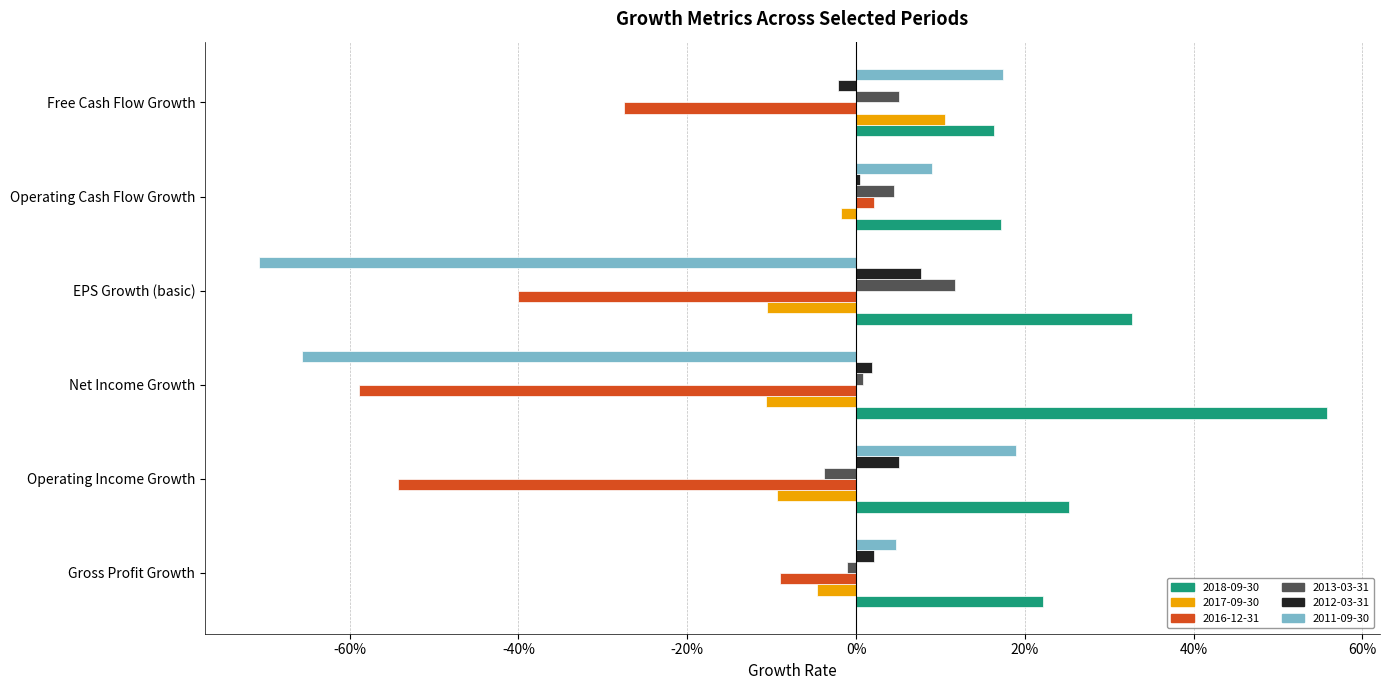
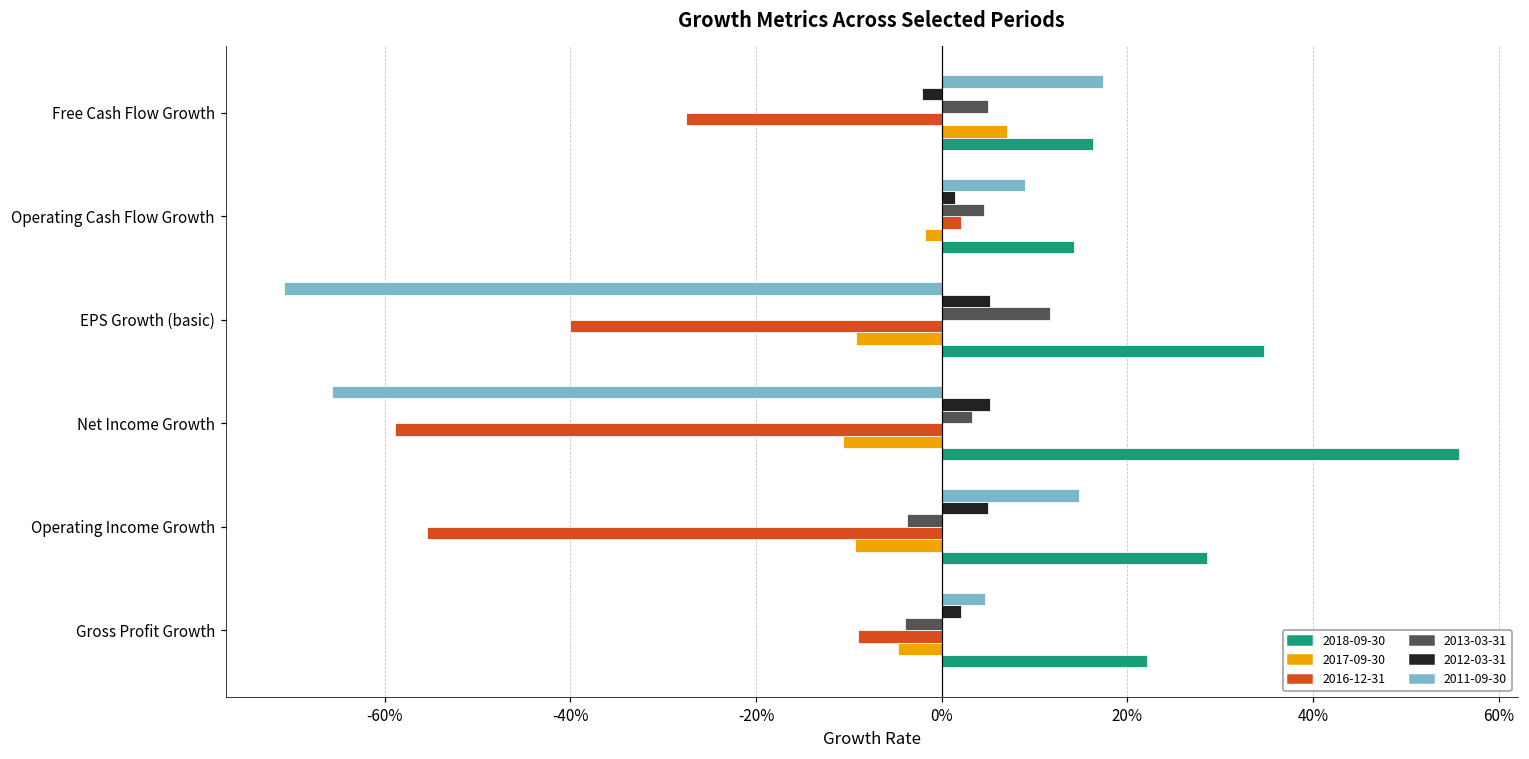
  {
    "2018-09-30": {
      "Free Cash Flow Growth": "16%",
-     "Operating Cash Flow Growth": "17%",
-     "EPS Growth (basic)": "33%",
+     "Operating Cash Flow Growth": "14%",
+     "EPS Growth (basic)": "35%",
      "Net Income Growth": "56%",
-     "Operating Income Growth": "25%",
+     "Operating Income Growth": "29%",
      "Gross Profit Growth": "22%"
    },
    "2017-09-30": {
-     "Free Cash Flow Growth": "11%",
+     "Free Cash Flow Growth": "7%",
      "Operating Cash Flow Growth": "-2%",
-     "EPS Growth (basic)": "-11%",
+     "EPS Growth (basic)": "-9%",
      "Net Income Growth": "-11%",
      "Operating Income Growth": "-9%",
      "Gross Profit Growth": "-5%"
    },
    "2016-12-31": {
      "Free Cash Flow Growth": "-27%",
      "Operating Cash Flow Growth": "2%",
      "EPS Growth (basic)": "-40%",
      "Net Income Growth": "-59%",
-     "Operating Income Growth": "-54%",
+     "Operating Income Growth": "-55%",
      "Gross Profit Growth": "-9%"
    },
    "2013-03-31": {
      "Free Cash Flow Growth": "5%",
      "Operating Cash Flow Growth": "5%",
      "EPS Growth (basic)": "12%",
-     "Net Income Growth": "1%",
+     "Net Income Growth": "3%",
      "Operating Income Growth": "-4%",
-     "Gross Profit Growth": "-1%"
+     "Gross Profit Growth": "-4%"
    },
    "2012-03-31": {
      "Free Cash Flow Growth": "-2%",
-     "Operating Cash Flow Growth": "0%",
-     "EPS Growth (basic)": "8%",
-     "Net Income Growth": "2%",
+     "Operating Cash Flow Growth": "1%",
+     "EPS Growth (basic)": "5%",
+     "Net Income Growth": "5%",
      "Operating Income Growth": "5%",
      "Gross Profit Growth": "2%"
    },
    "2011-09-30": {
      "Free Cash Flow Growth": "17%",
      "Operating Cash Flow Growth": "9%",
      "EPS Growth (basic)": "-71%",
      "Net Income Growth": "-66%",
-     "Operating Income Growth": "19%",
+     "Operating Income Growth": "15%",
      "Gross Profit Growth": "5%"
    }
  }
